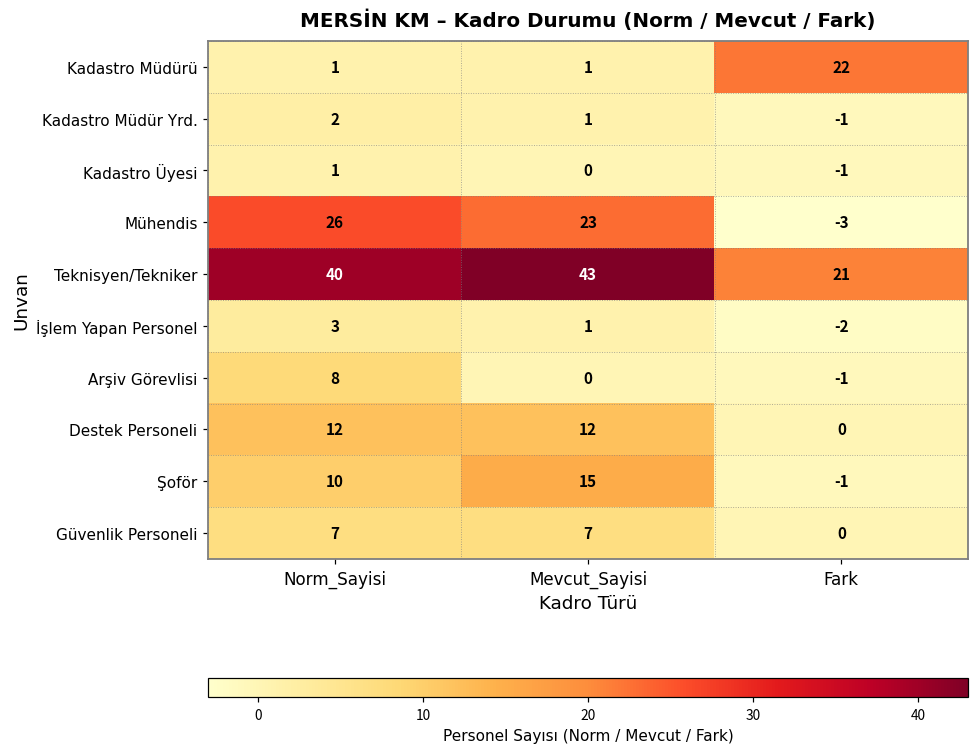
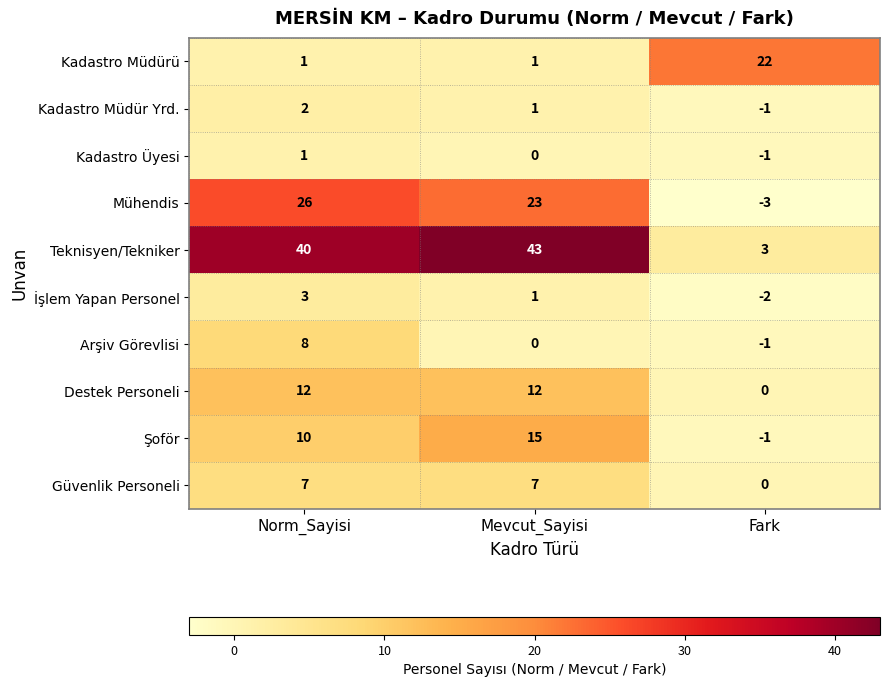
  {
    "Kadastro Müdürü": {
      "Norm_Sayisi": 1,
      "Mevcut_Sayisi": 1,
      "Fark": 22
    },
    "Kadastro Müdür Yrd.": {
      "Norm_Sayisi": 2,
      "Mevcut_Sayisi": 1,
      "Fark": -1
    },
    "Kadastro Üyesi": {
      "Norm_Sayisi": 1,
      "Mevcut_Sayisi": 0,
      "Fark": -1
    },
    "Mühendis": {
      "Norm_Sayisi": 26,
      "Mevcut_Sayisi": 23,
      "Fark": -3
    },
    "Teknisyen/Tekniker": {
      "Norm_Sayisi": 40,
      "Mevcut_Sayisi": 43,
-     "Fark": 21
+     "Fark": 3
    },
    "İşlem Yapan Personel": {
      "Norm_Sayisi": 3,
      "Mevcut_Sayisi": 1,
      "Fark": -2
    },
    "Arşiv Görevlisi": {
      "Norm_Sayisi": 8,
      "Mevcut_Sayisi": 0,
      "Fark": -1
    },
    "Destek Personeli": {
      "Norm_Sayisi": 12,
      "Mevcut_Sayisi": 12,
      "Fark": 0
    },
    "Şoför": {
      "Norm_Sayisi": 10,
      "Mevcut_Sayisi": 15,
      "Fark": -1
    },
    "Güvenlik Personeli": {
      "Norm_Sayisi": 7,
      "Mevcut_Sayisi": 7,
      "Fark": 0
    }
  }
